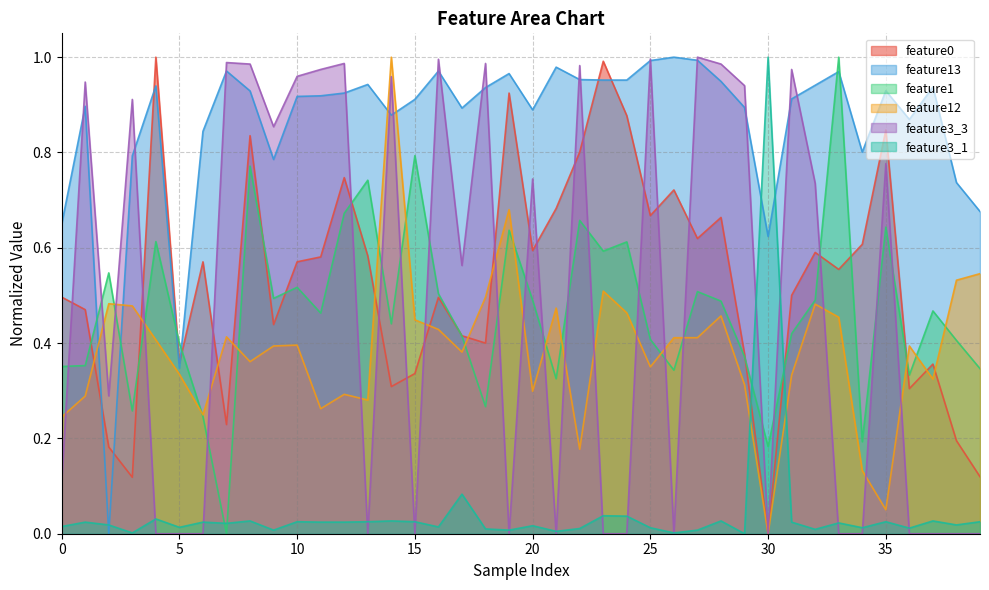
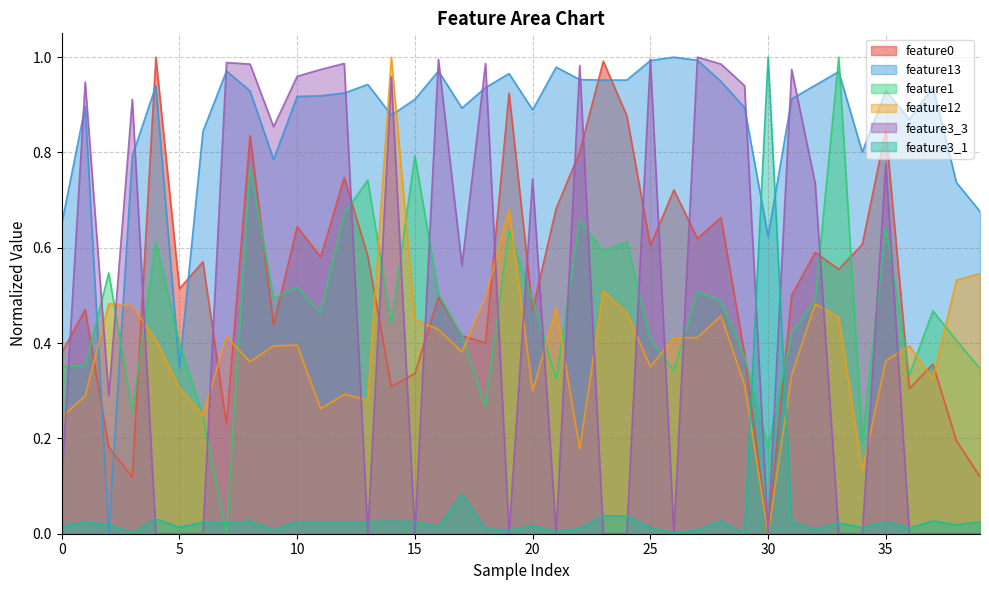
  {
    "feature0": {
-     "0": 0.50,
-     "5": 0.36,
-     "10": 0.57,
+     "0": 0.38,
+     "5": 0.51,
+     "10": 0.64,
      "15": 0.34,
-     "20": 0.59,
-     "25": 0.67
+     "20": 0.47,
+     "25": 0.60
    },
    "feature12": {
      "0": 0.24,
-     "5": 0.33,
+     "5": 0.31,
      "10": 0.40,
      "15": 0.45,
      "20": 0.30,
      "25": 0.35,
-     "35": 0.05
+     "35": 0.36
    },
    "feature3_3": {
      "0": 0.11,
      "5": 0.00,
      "10": 0.96,
      "15": 0.00,
      "20": 0.74,
      "35": 0.78
    }
  }
